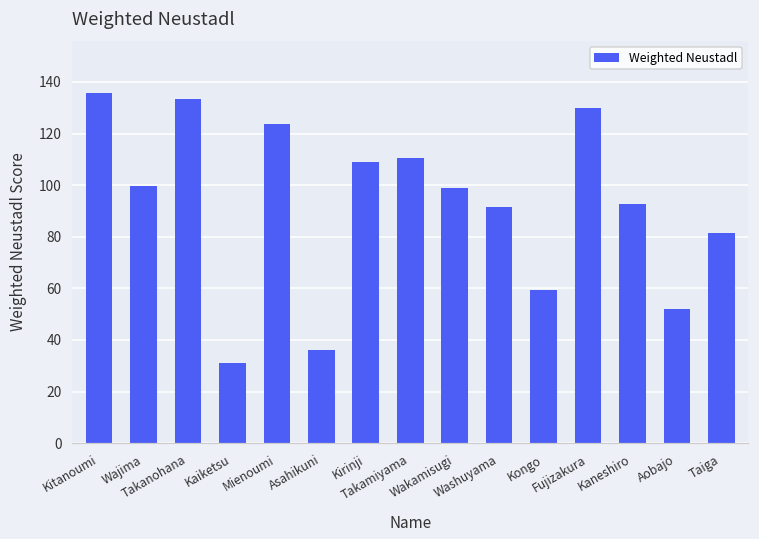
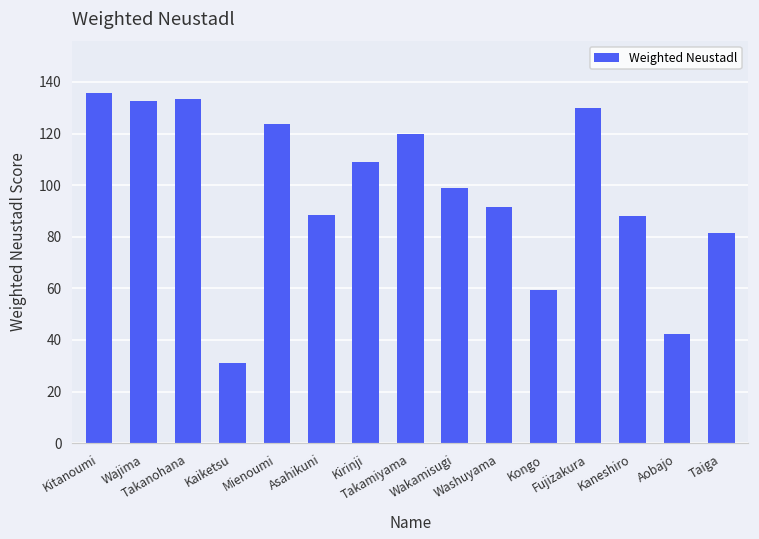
  {
    "Kitanoumi": 136,
-   "Wajima": 99,
+   "Wajima": 133,
    "Takanohana": 133,
    "Kaiketsu": 31,
    "Mienoumi": 124,
-   "Asahikuni": 36,
+   "Asahikuni": 88,
    "Kirinji": 109,
-   "Takamiyama": 110,
+   "Takamiyama": 120,
    "Wakamisugi": 99,
    "Washuyama": 91,
    "Kongo": 59,
    "Fujizakura": 130,
-   "Kaneshiro": 93,
-   "Aobajo": 52,
+   "Kaneshiro": 88,
+   "Aobajo": 42,
    "Taiga": 82
  }
